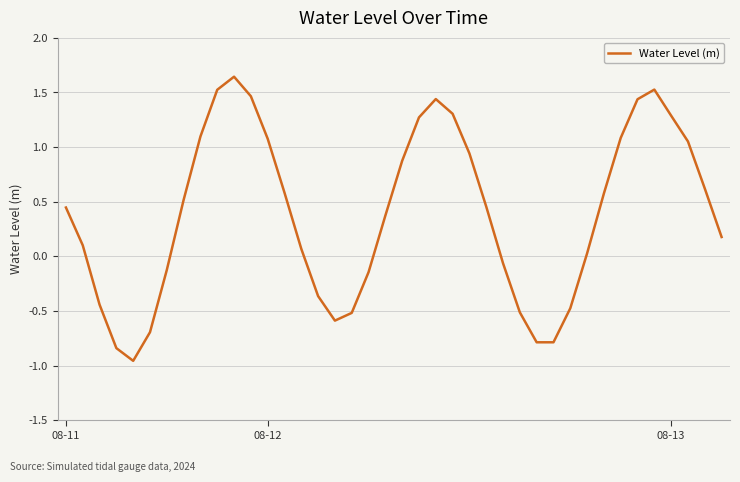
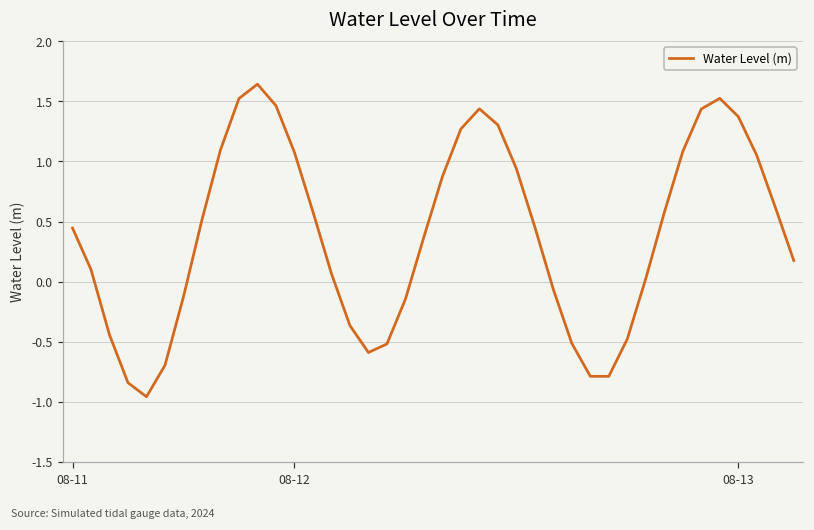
  {
    "08-11": 0.45,
    "08-12": 1.08,
-   "08-13": 1.29
+   "08-13": 1.37
  }
